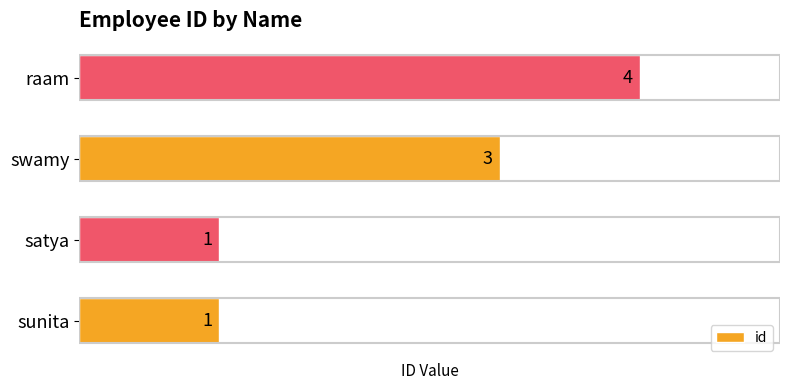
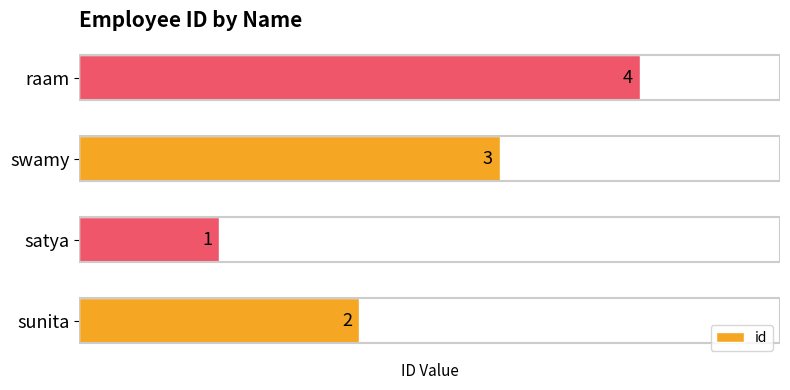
  {
    "raam": 4,
    "swamy": 3,
    "satya": 1,
-   "sunita": 1
+   "sunita": 2
  }
